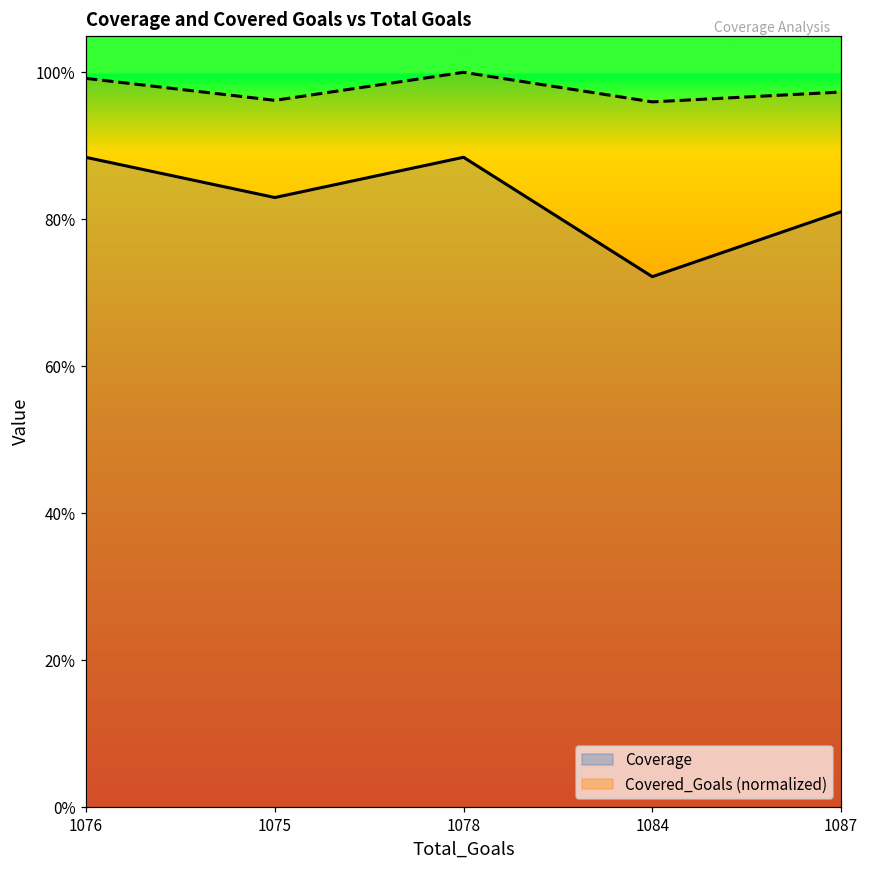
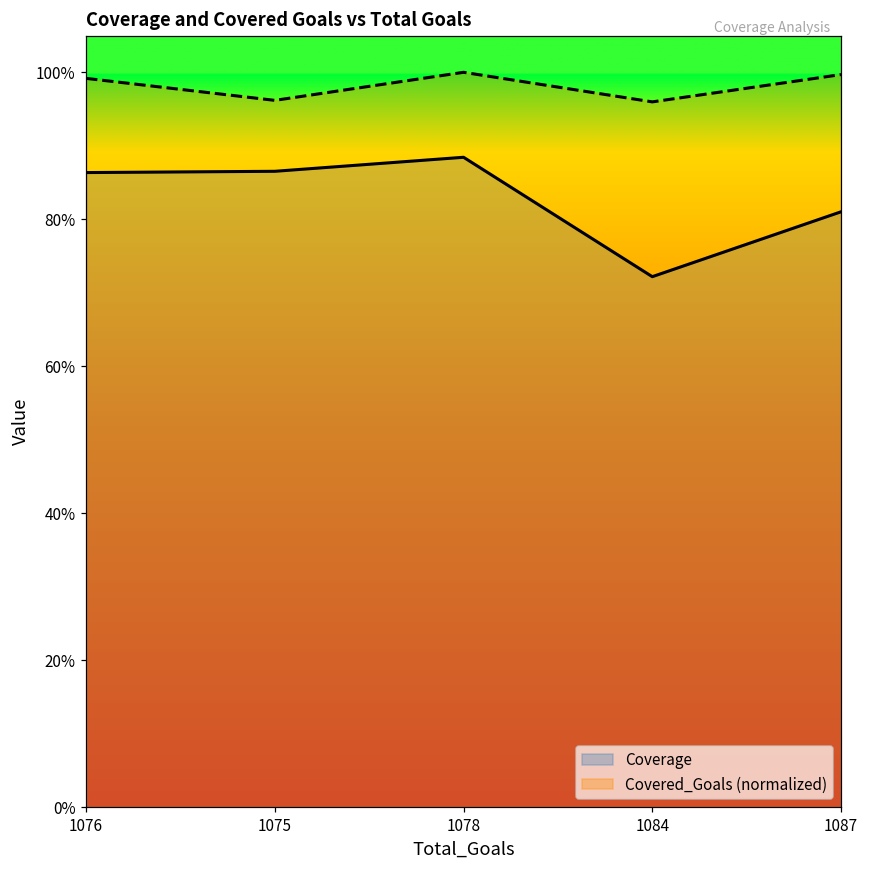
  {
    "Coverage": {
-     "1076": "88%",
-     "1075": "83%",
+     "1076": "86%",
+     "1075": "87%",
      "1078": "88%",
      "1084": "72%",
      "1087": "81%"
    },
    "Covered_Goals (normalized)": {
      "1076": "99%",
      "1075": "96%",
      "1078": "100%",
      "1084": "96%",
-     "1087": "97%"
+     "1087": "100%"
    }
  }
